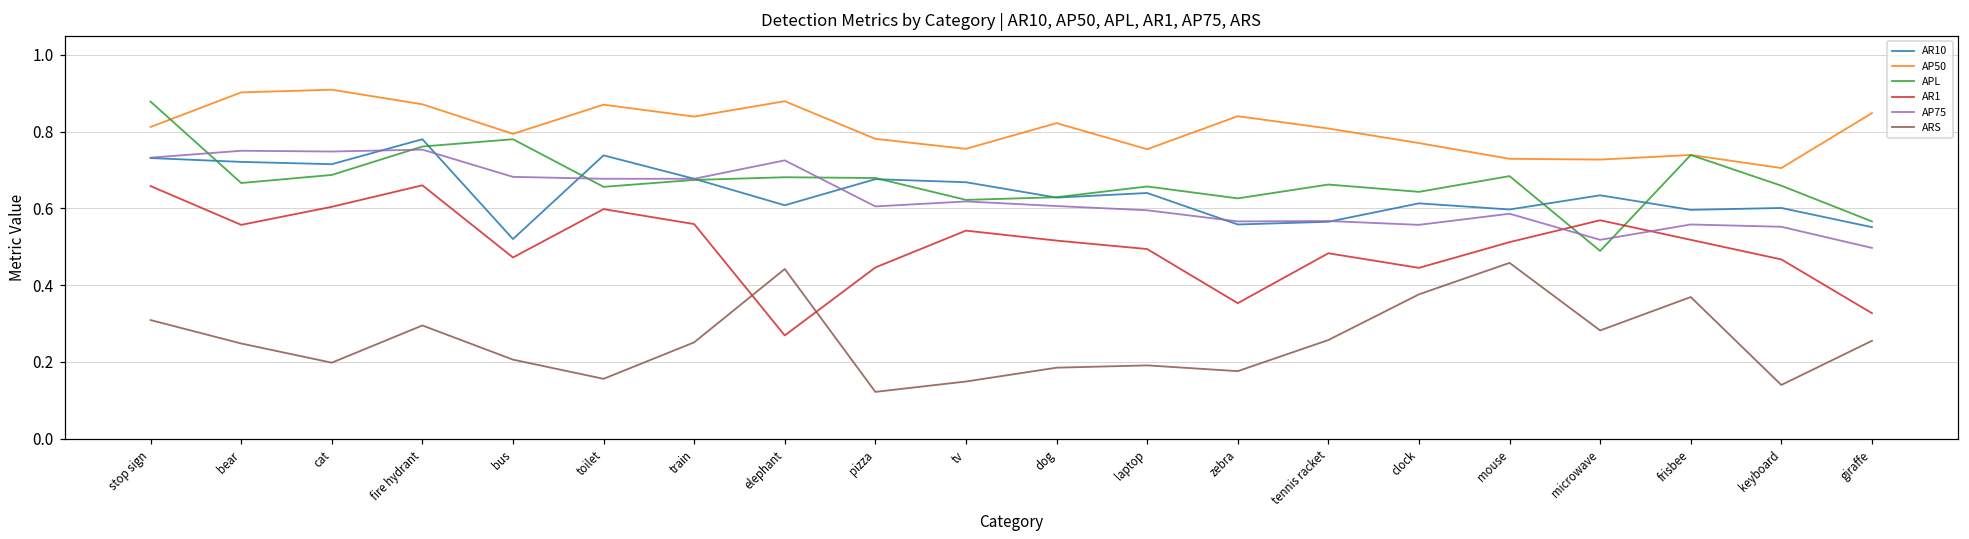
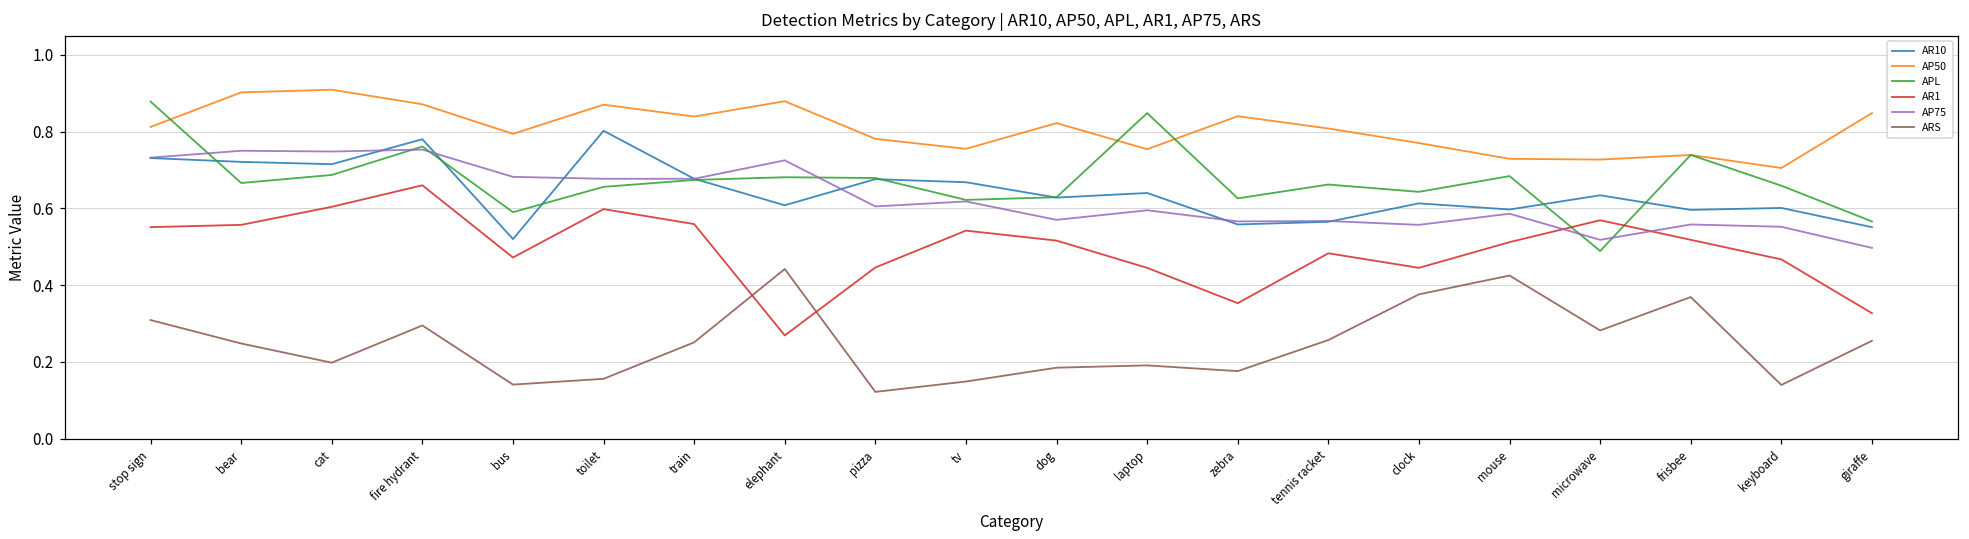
  {
    "AR10": {
      "bear": 0.72,
      "cat": 0.72,
      "fire hydrant": 0.78,
      "bus": 0.52,
-     "toilet": 0.74,
+     "toilet": 0.80,
      "elephant": 0.61,
      "tv": 0.67,
      "laptop": 0.64,
      "zebra": 0.56,
      "clock": 0.61,
      "mouse": 0.60,
      "microwave": 0.63,
      "frisbee": 0.60,
      "keyboard": 0.60,
      "giraffe": 0.55
    },
    "AP50": {
      "stop sign": 0.81,
      "bear": 0.90,
      "cat": 0.91,
      "fire hydrant": 0.87,
      "bus": 0.79,
      "toilet": 0.87,
      "train": 0.84,
      "elephant": 0.88,
      "pizza": 0.78,
      "tv": 0.76,
      "dog": 0.82,
      "laptop": 0.75,
      "zebra": 0.84,
      "tennis racket": 0.81,
      "clock": 0.77,
      "mouse": 0.73,
      "microwave": 0.73,
      "keyboard": 0.71,
      "giraffe": 0.85
    },
    "APL": {
      "stop sign": 0.88,
      "bear": 0.67,
      "cat": 0.69,
      "fire hydrant": 0.76,
-     "bus": 0.78,
+     "bus": 0.59,
      "toilet": 0.66,
      "elephant": 0.68,
-     "laptop": 0.66,
+     "laptop": 0.85,
      "zebra": 0.63,
      "tennis racket": 0.66,
      "clock": 0.64,
      "mouse": 0.68,
      "microwave": 0.49,
      "keyboard": 0.66,
      "giraffe": 0.57
    },
    "AR1": {
-     "stop sign": 0.66,
+     "stop sign": 0.55,
      "bear": 0.56,
      "cat": 0.60,
      "fire hydrant": 0.66,
      "bus": 0.47,
      "toilet": 0.60,
      "train": 0.56,
      "elephant": 0.27,
      "pizza": 0.45,
      "tv": 0.54,
      "dog": 0.52,
-     "laptop": 0.49,
+     "laptop": 0.45,
      "zebra": 0.35,
      "tennis racket": 0.48,
      "clock": 0.45,
      "mouse": 0.51,
      "microwave": 0.57,
      "frisbee": 0.52,
      "keyboard": 0.47,
      "giraffe": 0.33
    },
    "AP75": {
      "bear": 0.75,
      "cat": 0.75,
      "fire hydrant": 0.75,
      "bus": 0.68,
      "toilet": 0.68,
      "elephant": 0.73,
      "pizza": 0.61,
-     "dog": 0.61,
+     "dog": 0.57,
      "laptop": 0.60,
      "zebra": 0.57,
      "clock": 0.56,
      "mouse": 0.59,
      "microwave": 0.52,
      "frisbee": 0.56,
      "keyboard": 0.55,
      "giraffe": 0.50
    },
    "ARS": {
      "stop sign": 0.31,
      "bear": 0.25,
      "cat": 0.20,
      "fire hydrant": 0.30,
-     "bus": 0.21,
+     "bus": 0.14,
      "toilet": 0.16,
      "train": 0.25,
      "elephant": 0.44,
      "pizza": 0.12,
      "tv": 0.15,
      "dog": 0.19,
      "laptop": 0.19,
      "zebra": 0.18,
      "tennis racket": 0.26,
      "clock": 0.38,
-     "mouse": 0.46,
+     "mouse": 0.43,
      "microwave": 0.28,
      "frisbee": 0.37,
      "keyboard": 0.14,
      "giraffe": 0.26
    }
  }
